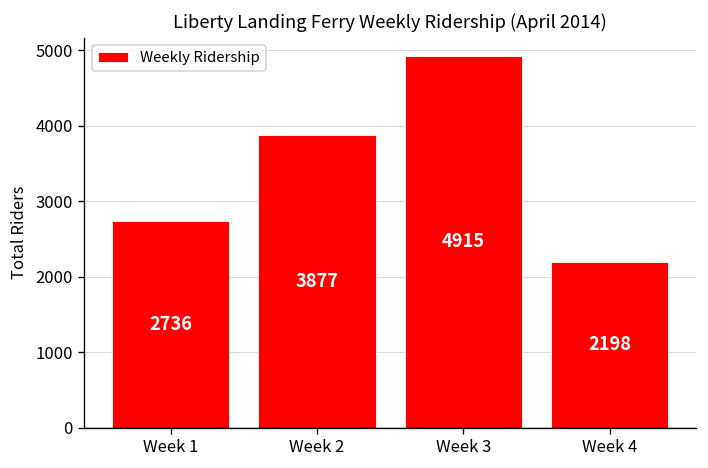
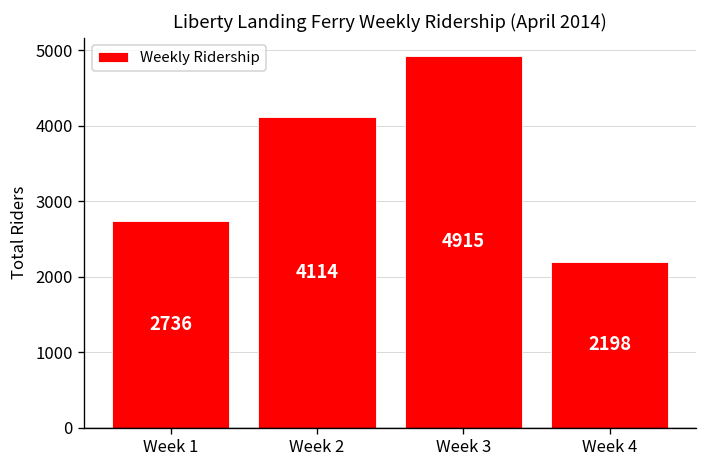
  {
    "Week 1": 2736,
-   "Week 2": 3877,
+   "Week 2": 4114,
    "Week 3": 4915,
    "Week 4": 2198
  }
